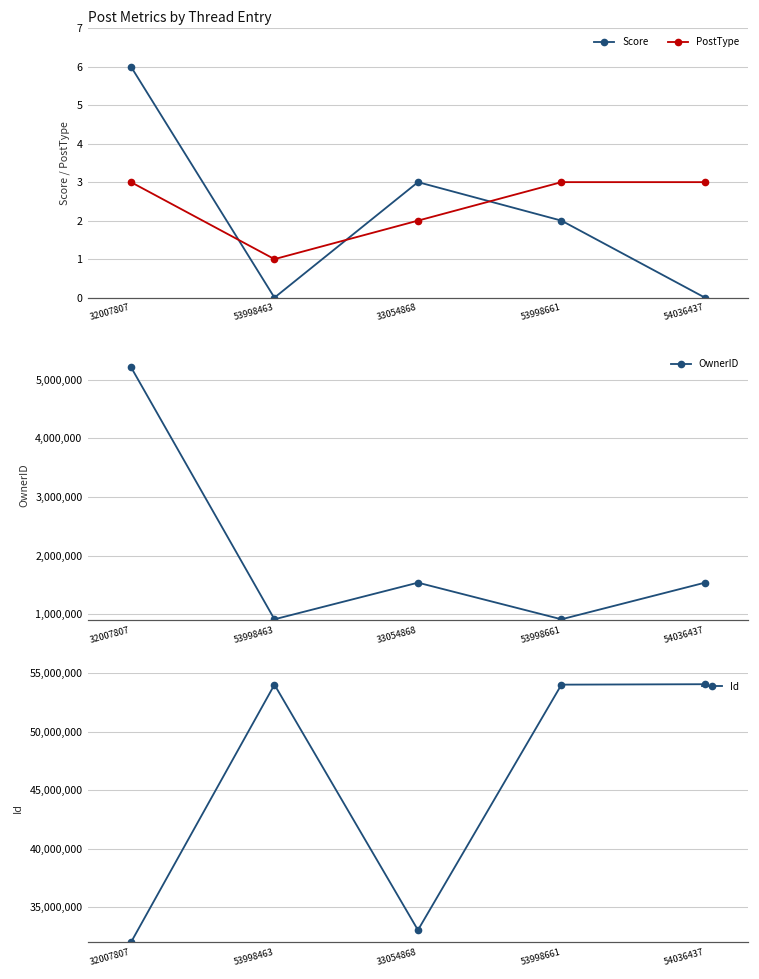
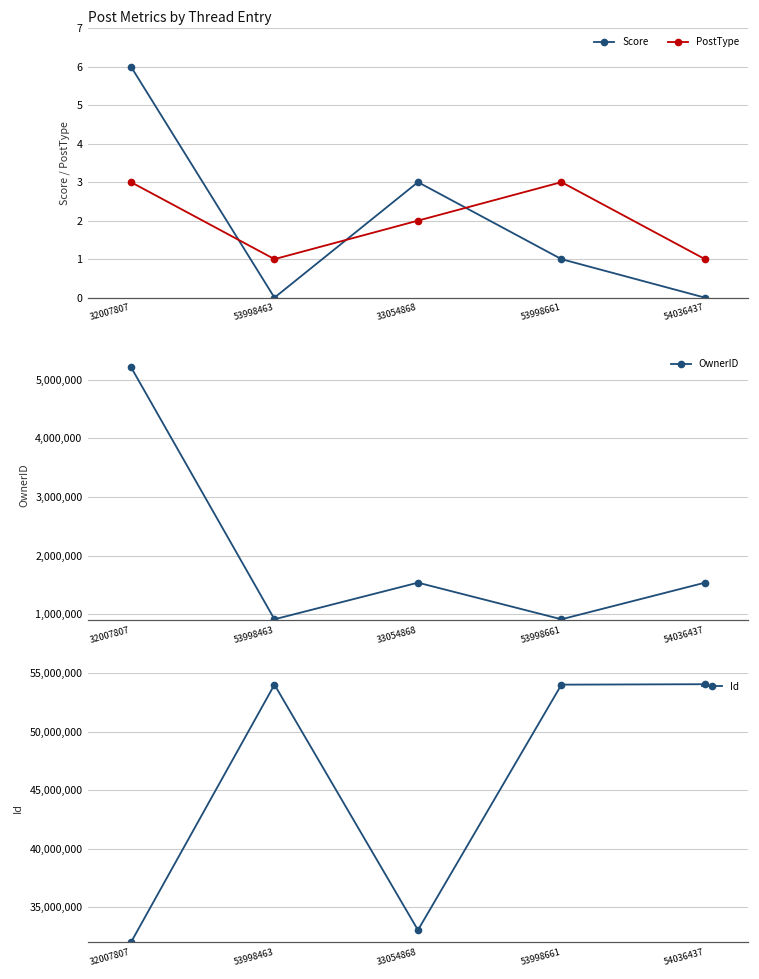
  {
    "Post Metrics by Thread Entry": {
      "Score": {
        "32007807": 6,
        "53998463": 0,
        "33054868": 3,
-       "53998661": 2,
+       "53998661": 1,
        "54036437": 0
      },
      "PostType": {
        "32007807": 3,
        "53998463": 1,
        "33054868": 2,
        "53998661": 3,
-       "54036437": 3
+       "54036437": 1
      }
    }
  }
